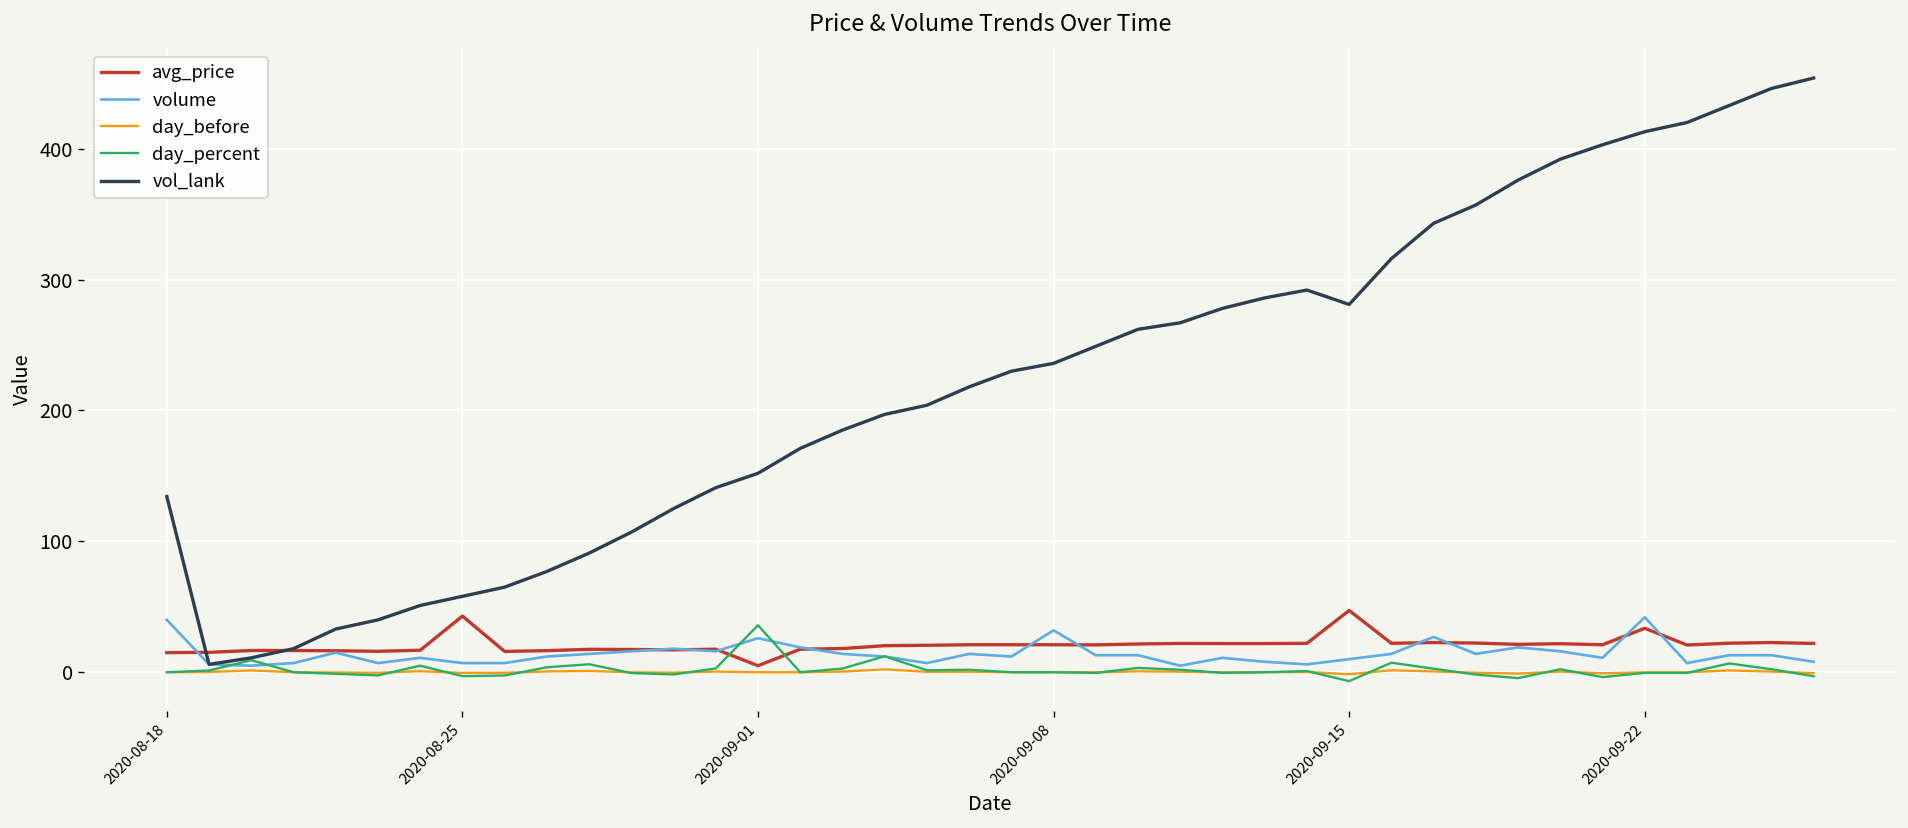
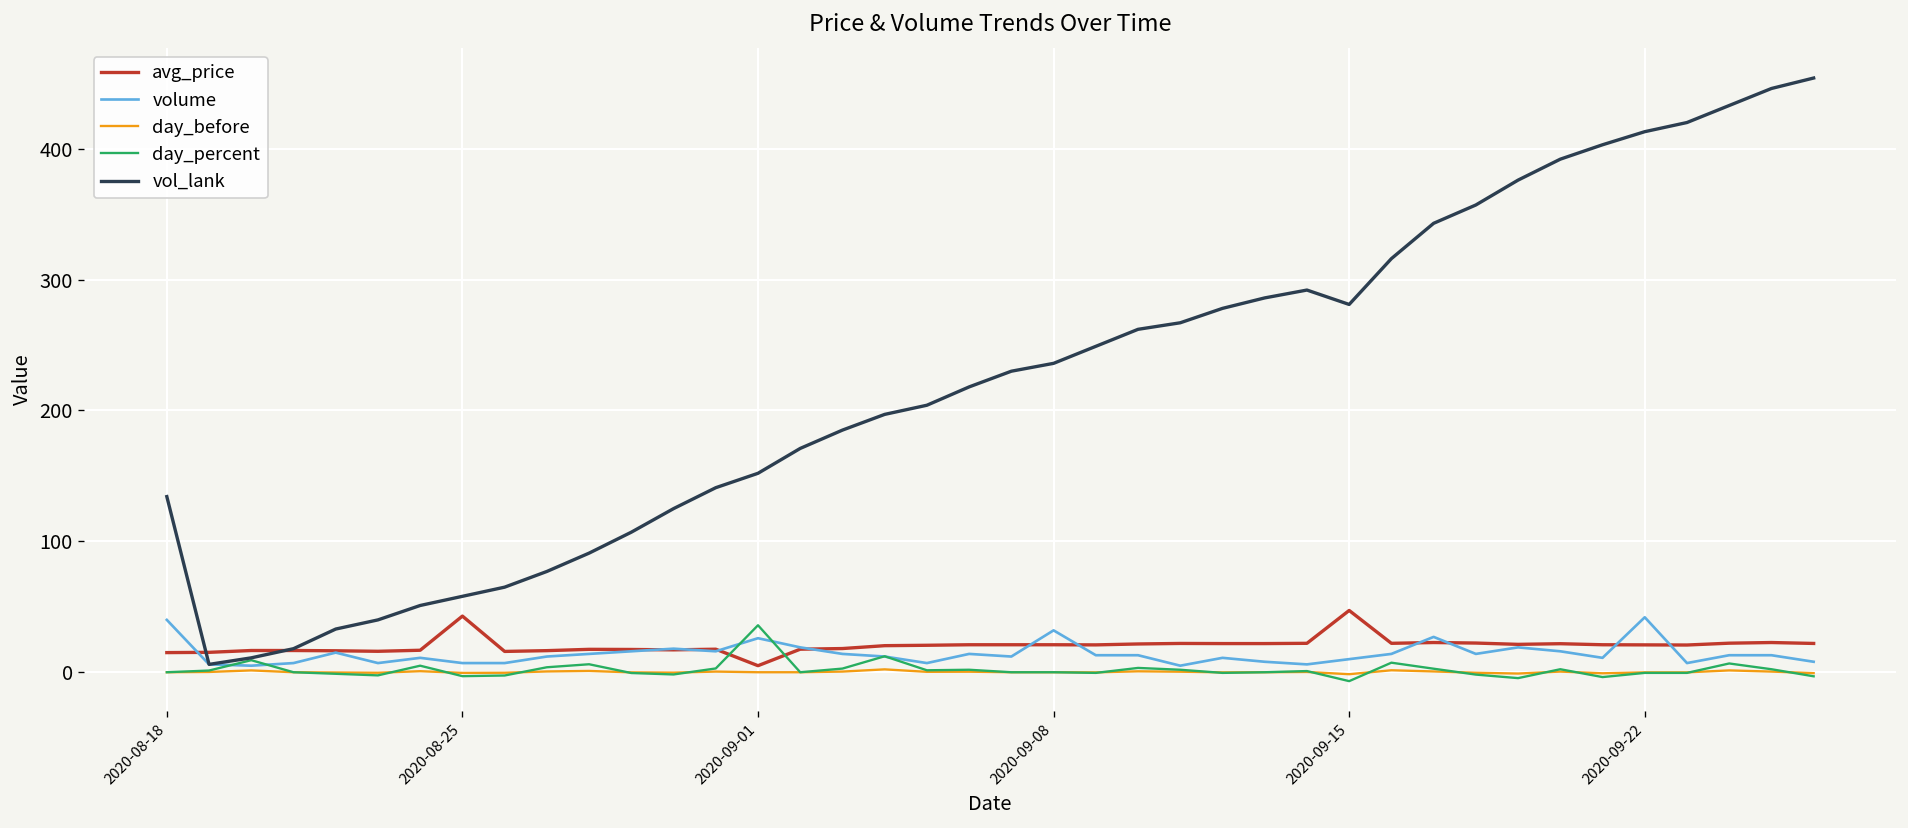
  {
    "avg_price": {
      "2020-08-18": 15,
      "2020-08-25": 43,
      "2020-09-01": 5,
      "2020-09-08": 21,
      "2020-09-15": 47,
-     "2020-09-22": 34
+     "2020-09-22": 21
    },
    "volume": {
      "2020-08-18": 40,
      "2020-08-25": 7,
      "2020-09-01": 26,
      "2020-09-08": 32,
      "2020-09-15": 10,
      "2020-09-22": 42
    },
    "day_before": {
      "2020-08-25": -1,
      "2020-09-01": 0,
      "2020-09-15": -2
    },
    "day_percent": {
      "2020-08-25": -3,
      "2020-09-01": 36,
      "2020-09-15": -7
    },
    "vol_lank": {
      "2020-08-18": 134,
      "2020-08-25": 58,
      "2020-09-01": 152,
      "2020-09-08": 236,
      "2020-09-15": 281,
      "2020-09-22": 413
    }
  }
